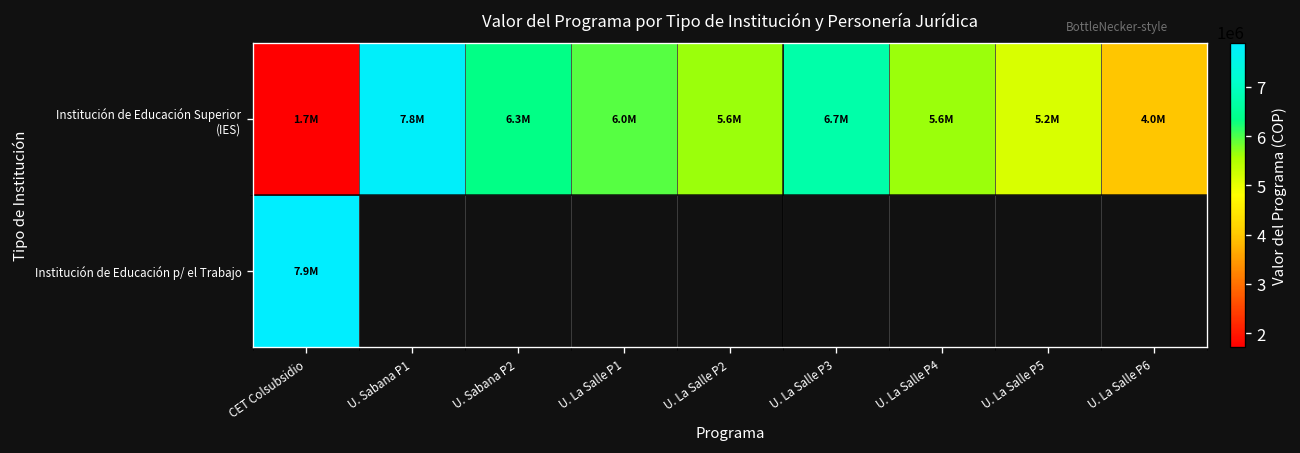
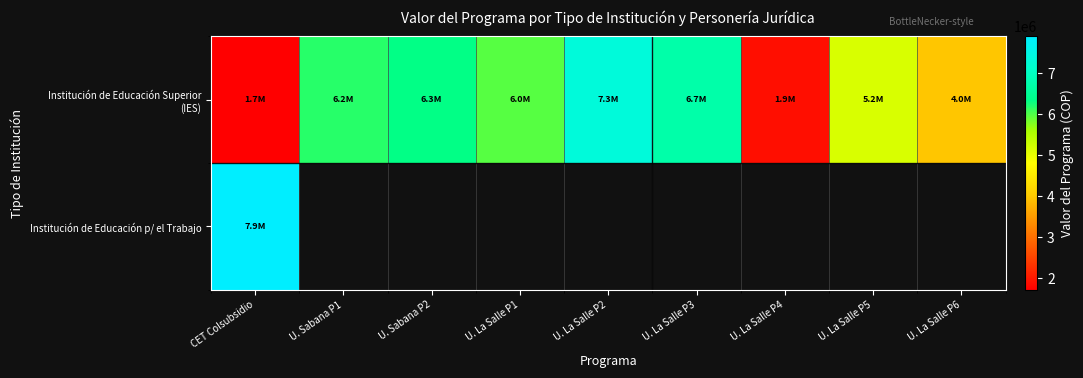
  {
    "Institución de Educación Superior (IES)": {
      "CET Colsubsidio": "1.7M",
-     "U. Sabana P1": "7.8M",
+     "U. Sabana P1": "6.2M",
      "U. Sabana P2": "6.3M",
      "U. La Salle P1": "6.0M",
-     "U. La Salle P2": "5.6M",
+     "U. La Salle P2": "7.3M",
      "U. La Salle P3": "6.7M",
-     "U. La Salle P4": "5.6M",
+     "U. La Salle P4": "1.9M",
      "U. La Salle P5": "5.2M",
      "U. La Salle P6": "4.0M"
    },
    "Institución de Educación p/ el Trabajo": {
      "CET Colsubsidio": "7.9M"
    }
  }
